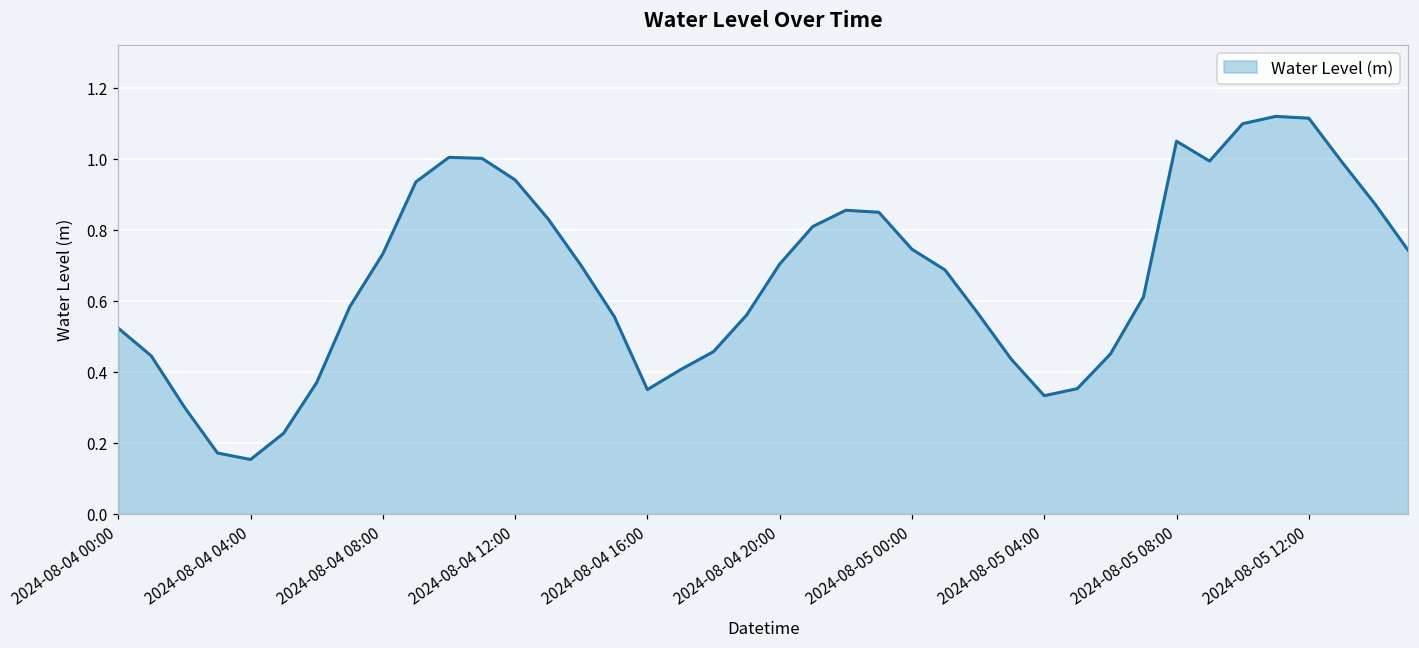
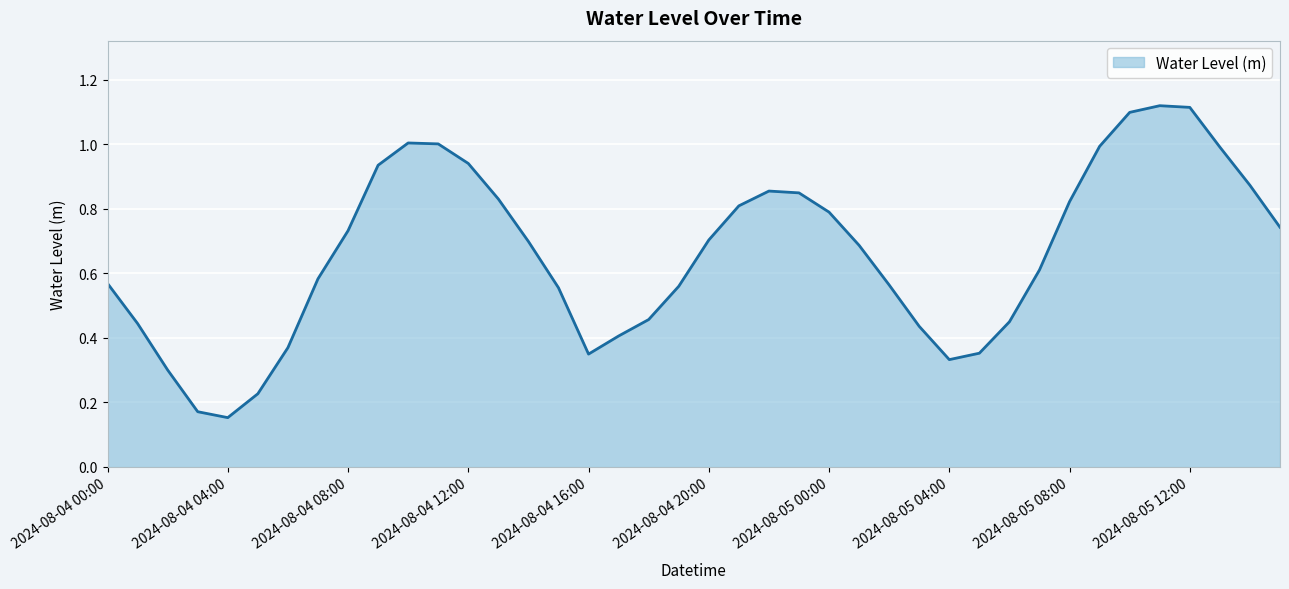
  {
-   "2024-08-04 00:00": 0.52,
+   "2024-08-04 00:00": 0.57,
    "2024-08-04 04:00": 0.15,
    "2024-08-04 08:00": 0.73,
    "2024-08-04 12:00": 0.94,
    "2024-08-04 16:00": 0.35,
    "2024-08-04 20:00": 0.70,
-   "2024-08-05 00:00": 0.75,
+   "2024-08-05 00:00": 0.79,
    "2024-08-05 04:00": 0.33,
-   "2024-08-05 08:00": 1.05,
+   "2024-08-05 08:00": 0.82,
    "2024-08-05 12:00": 1.11
  }
